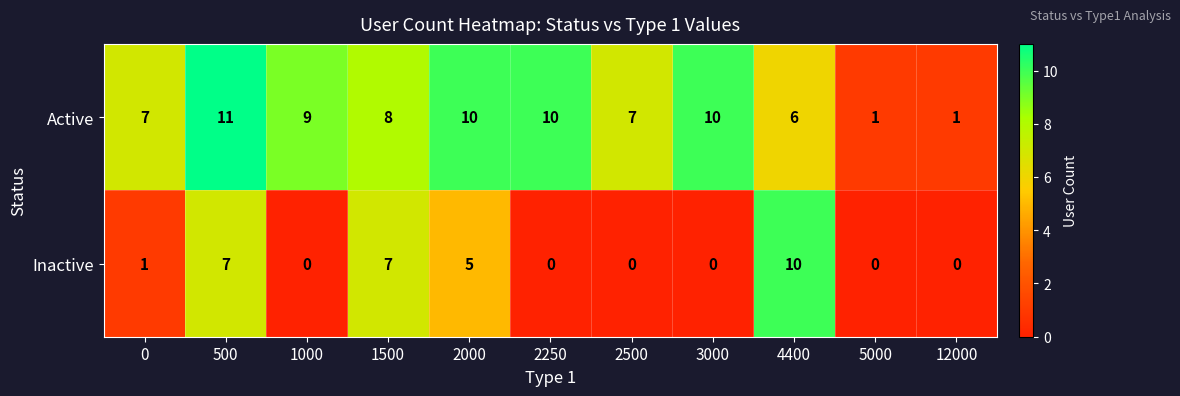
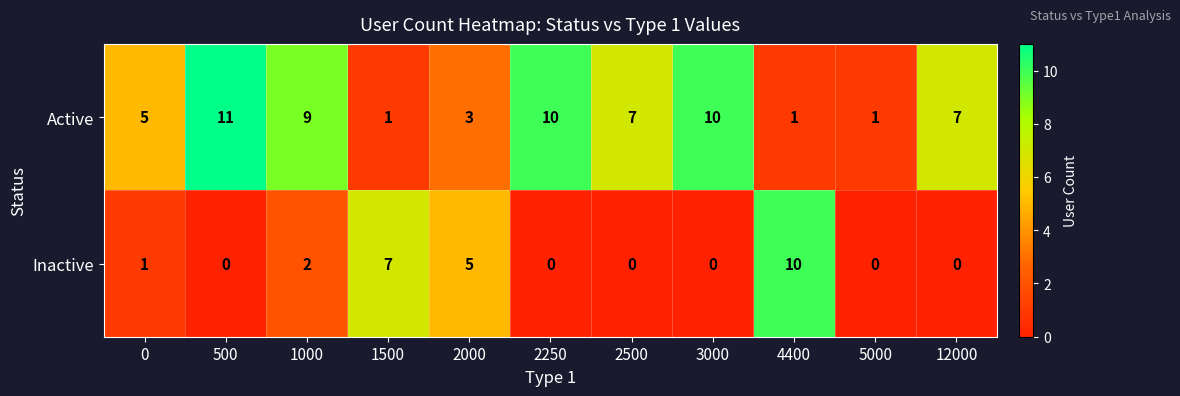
  {
    "Active": {
-     "0": 7,
+     "0": 5,
      "500": 11,
      "1000": 9,
-     "1500": 8,
-     "2000": 10,
+     "1500": 1,
+     "2000": 3,
      "2250": 10,
      "2500": 7,
      "3000": 10,
-     "4400": 6,
+     "4400": 1,
      "5000": 1,
-     "12000": 1
+     "12000": 7
    },
    "Inactive": {
      "0": 1,
-     "500": 7,
-     "1000": 0,
+     "500": 0,
+     "1000": 2,
      "1500": 7,
      "2000": 5,
      "2250": 0,
      "2500": 0,
      "3000": 0,
      "4400": 10,
      "5000": 0,
      "12000": 0
    }
  }
